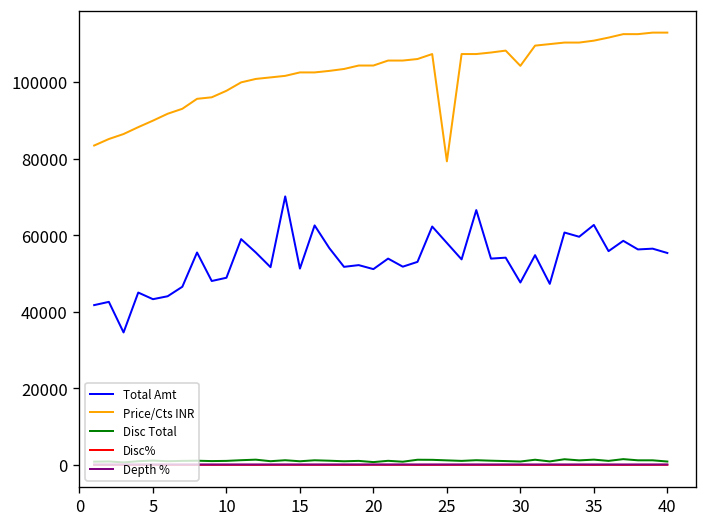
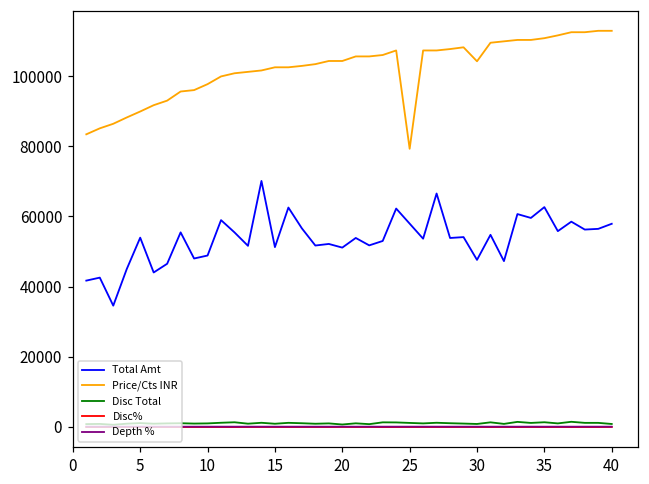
  {
    "Total Amt": {
-     "5": 43000,
+     "5": 54000,
      "10": 49000,
      "15": 51000,
      "20": 51000,
      "25": 58000,
      "30": 48000,
      "35": 63000,
-     "40": 55000
+     "40": 58000
    },
    "Price/Cts INR": {
      "5": 90000,
      "10": 98000,
      "15": 103000,
      "20": 104000,
      "25": 79000,
      "30": 104000,
      "35": 111000,
      "40": 113000
    },
    "Disc Total": {
      "10": 1000,
      "15": 1000,
      "25": 1000,
      "35": 1000
    },
    "Depth %": {
      "10": 0,
      "15": 0,
      "25": 0,
      "30": 0,
      "35": 0,
      "40": 0
    }
  }
